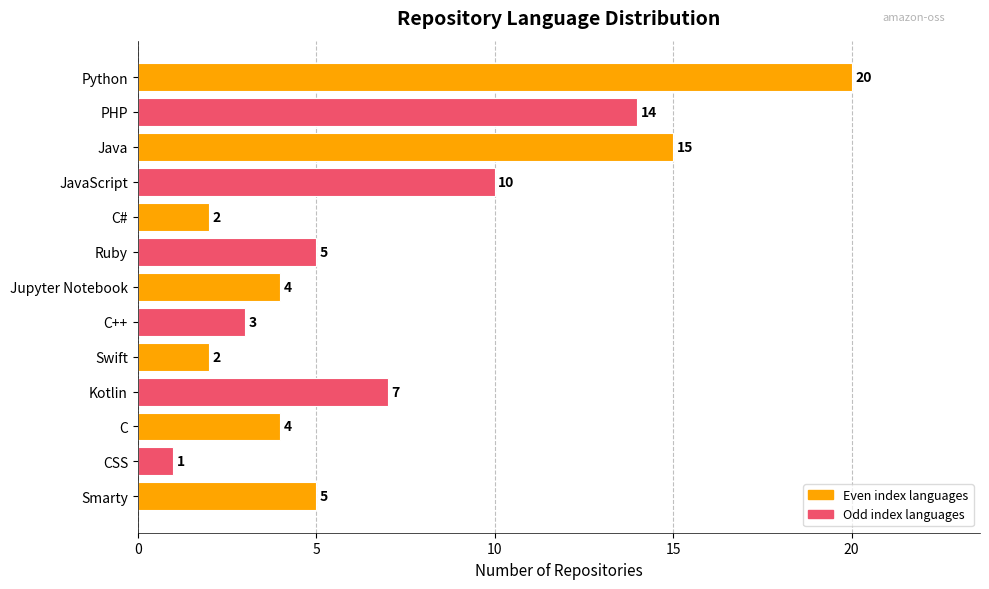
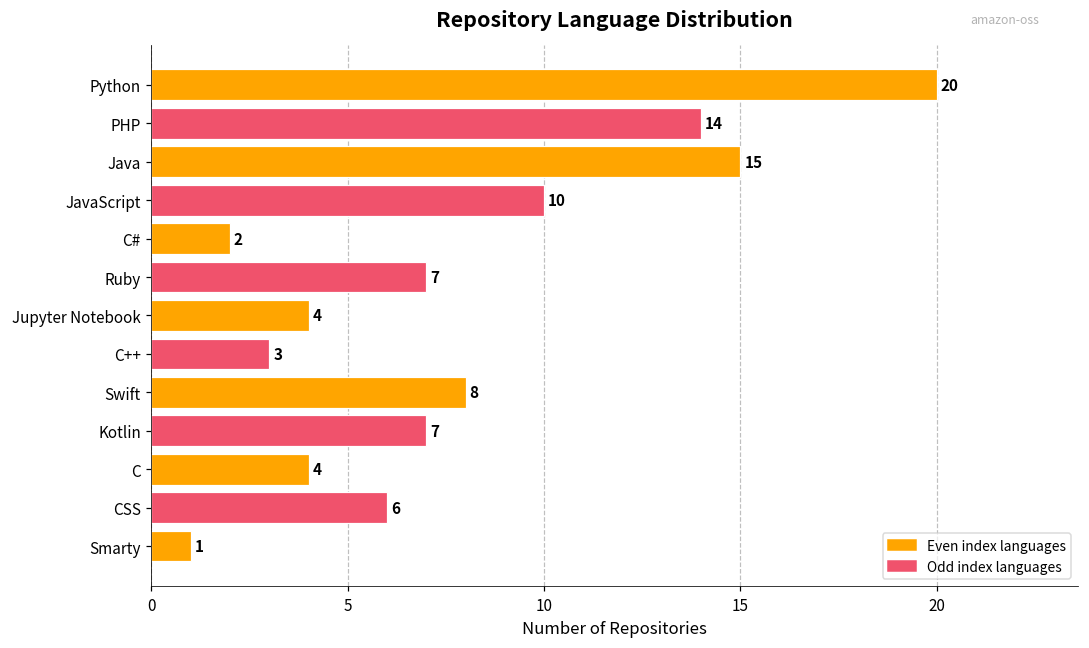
  {
    "Python": 20,
    "PHP": 14,
    "Java": 15,
    "JavaScript": 10,
    "C#": 2,
-   "Ruby": 5,
+   "Ruby": 7,
    "Jupyter Notebook": 4,
    "C++": 3,
-   "Swift": 2,
+   "Swift": 8,
    "Kotlin": 7,
    "C": 4,
-   "CSS": 1,
-   "Smarty": 5
+   "CSS": 6,
+   "Smarty": 1
  }
